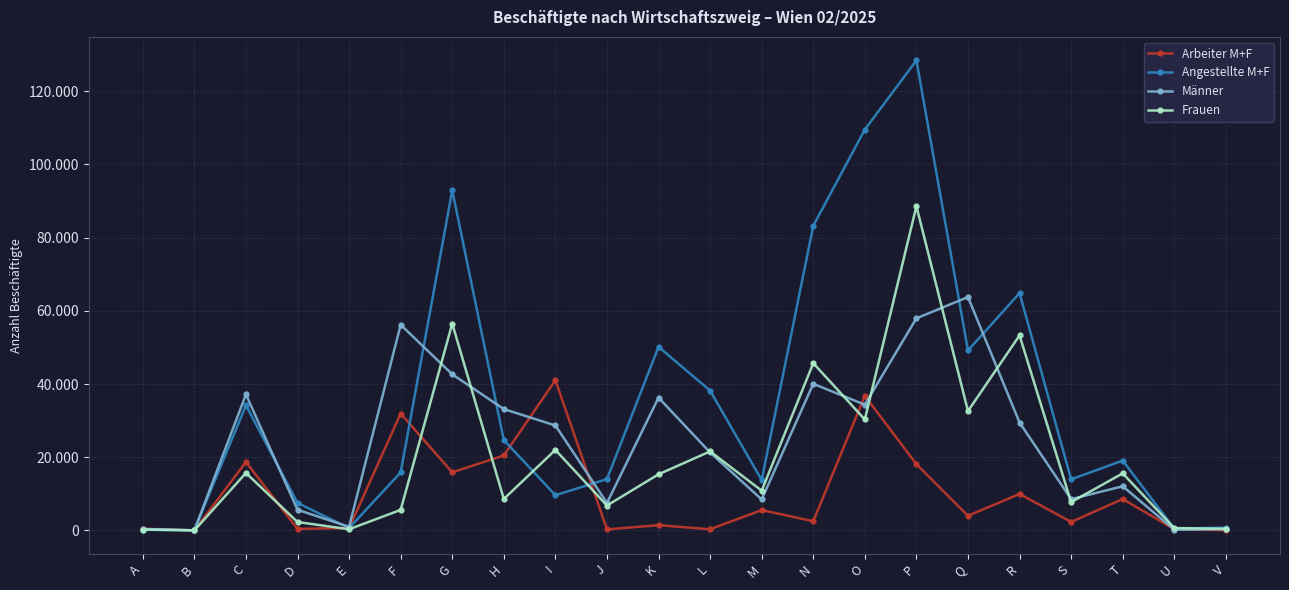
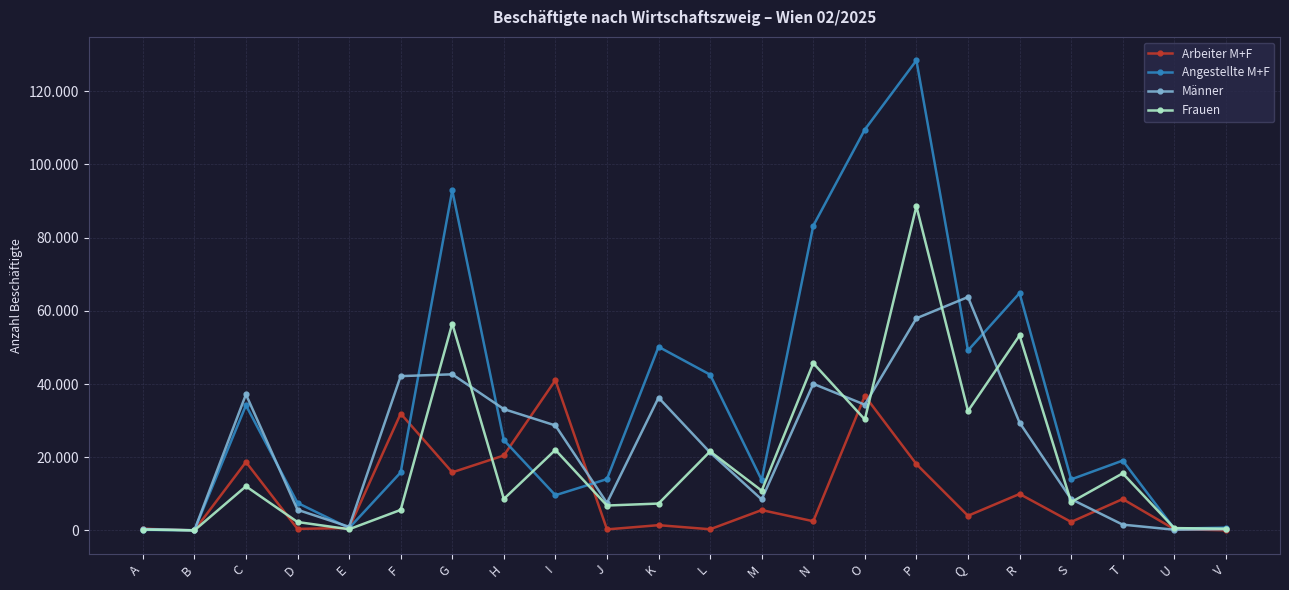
  {
    "Arbeiter M+F": {
      "C": 19,
      "D": 0,
      "F": 32,
      "G": 16,
      "H": 20,
      "I": 41,
      "J": 0,
      "K": 1,
      "L": 0,
      "M": 6,
      "N": 3,
      "O": 37,
      "P": 18,
      "Q": 4,
      "R": 10,
      "S": 2,
      "T": 9
    },
    "Angestellte M+F": {
      "C": 34,
      "D": 8,
      "F": 16,
      "G": 93,
      "H": 25,
      "I": 10,
      "J": 14,
      "K": 50,
-     "L": 38,
+     "L": 43,
      "M": 14,
      "N": 83,
      "O": 109,
      "P": 128,
      "Q": 49,
      "R": 65,
      "S": 14,
      "T": 19
    },
    "Männer": {
      "C": 37,
      "D": 6,
-     "F": 56,
+     "F": 42,
      "G": 43,
      "H": 33,
      "I": 29,
      "K": 36,
      "M": 8,
      "N": 40,
      "O": 34,
      "P": 58,
      "Q": 64,
      "R": 29,
      "S": 9,
-     "T": 12
+     "T": 2
    },
    "Frauen": {
-     "C": 16,
+     "C": 12,
      "D": 2,
      "F": 6,
      "G": 57,
      "H": 9,
      "I": 22,
-     "K": 15,
+     "K": 7,
      "M": 11,
      "N": 46,
      "O": 30,
      "P": 89,
      "Q": 33,
      "R": 53,
      "S": 8,
      "T": 16
    }
  }
